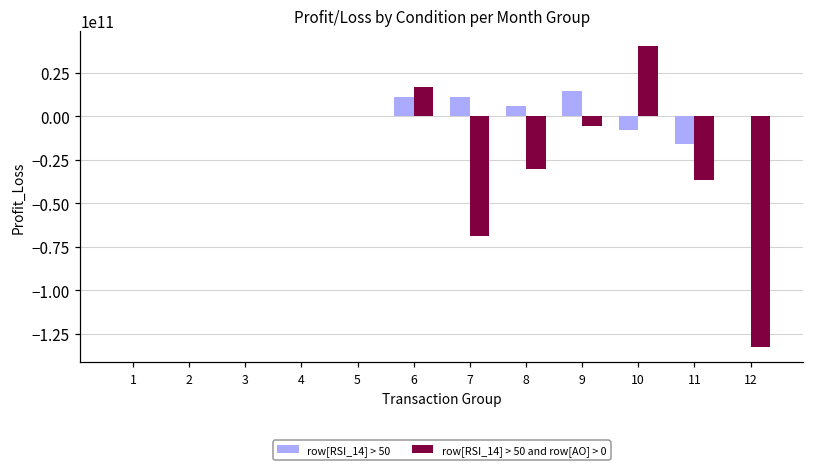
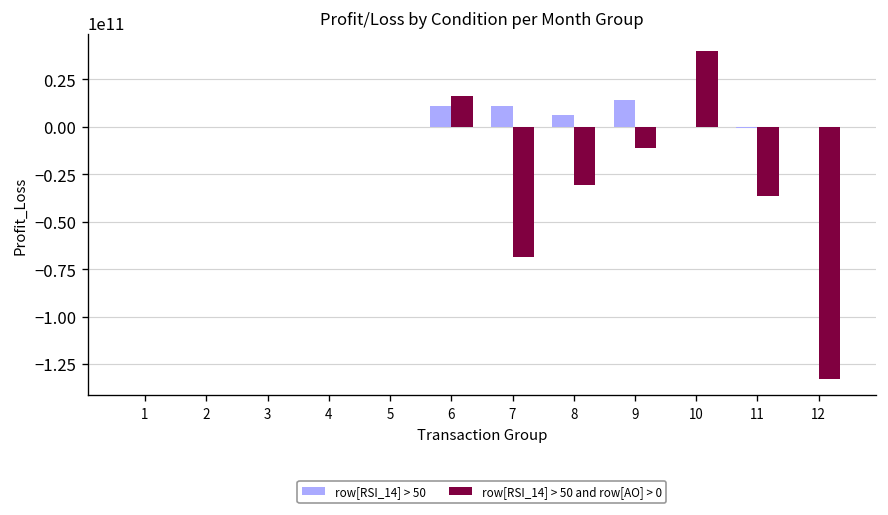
  {
    "row[RSI_14] > 50": {
      "1": 0,
      "2": 0,
      "3": 0,
      "4": 0,
      "5": 0,
      "6": 11000000000,
      "7": 11000000000,
      "8": 6000000000,
      "9": 14000000000,
-     "10": -8000000000,
-     "11": -16000000000,
+     "10": 0,
+     "11": -1000000000,
      "12": 0
    },
    "row[RSI_14] > 50 and row[AO] > 0": {
      "1": 0,
      "2": 0,
      "3": 0,
      "4": 0,
      "5": 0,
      "6": 16000000000,
      "7": -69000000000,
      "8": -30000000000,
-     "9": -5000000000,
+     "9": -11000000000,
      "10": 40000000000,
      "11": -36000000000,
      "12": -133000000000
    }
  }
